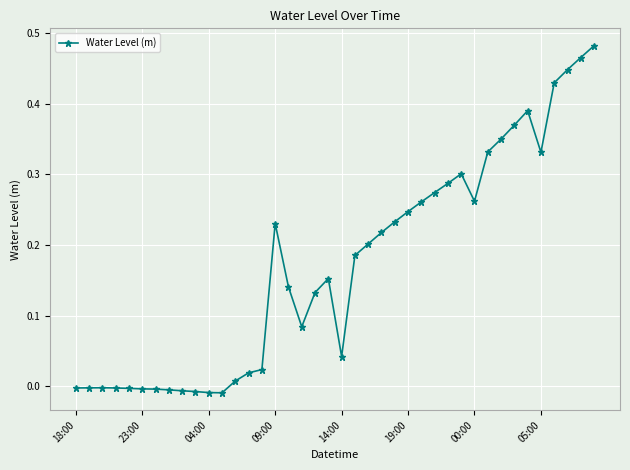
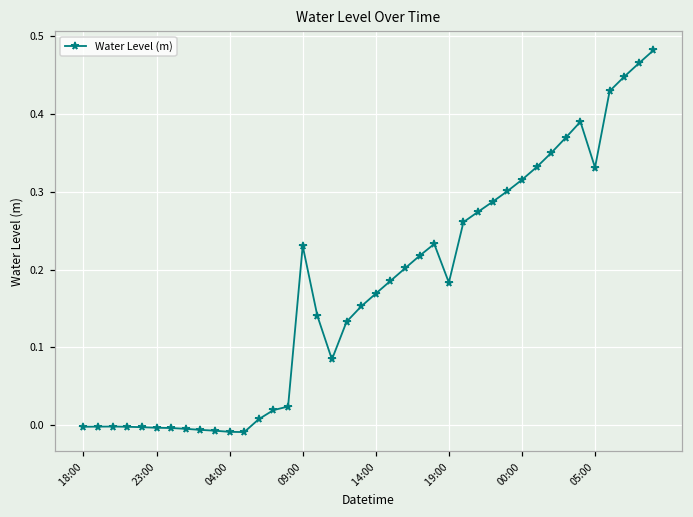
  {
    "18:00": 0.00,
    "23:00": 0.00,
    "04:00": -0.01,
    "09:00": 0.23,
-   "14:00": 0.04,
-   "19:00": 0.25,
-   "00:00": 0.26,
+   "14:00": 0.17,
+   "19:00": 0.18,
+   "00:00": 0.32,
    "05:00": 0.33
  }
